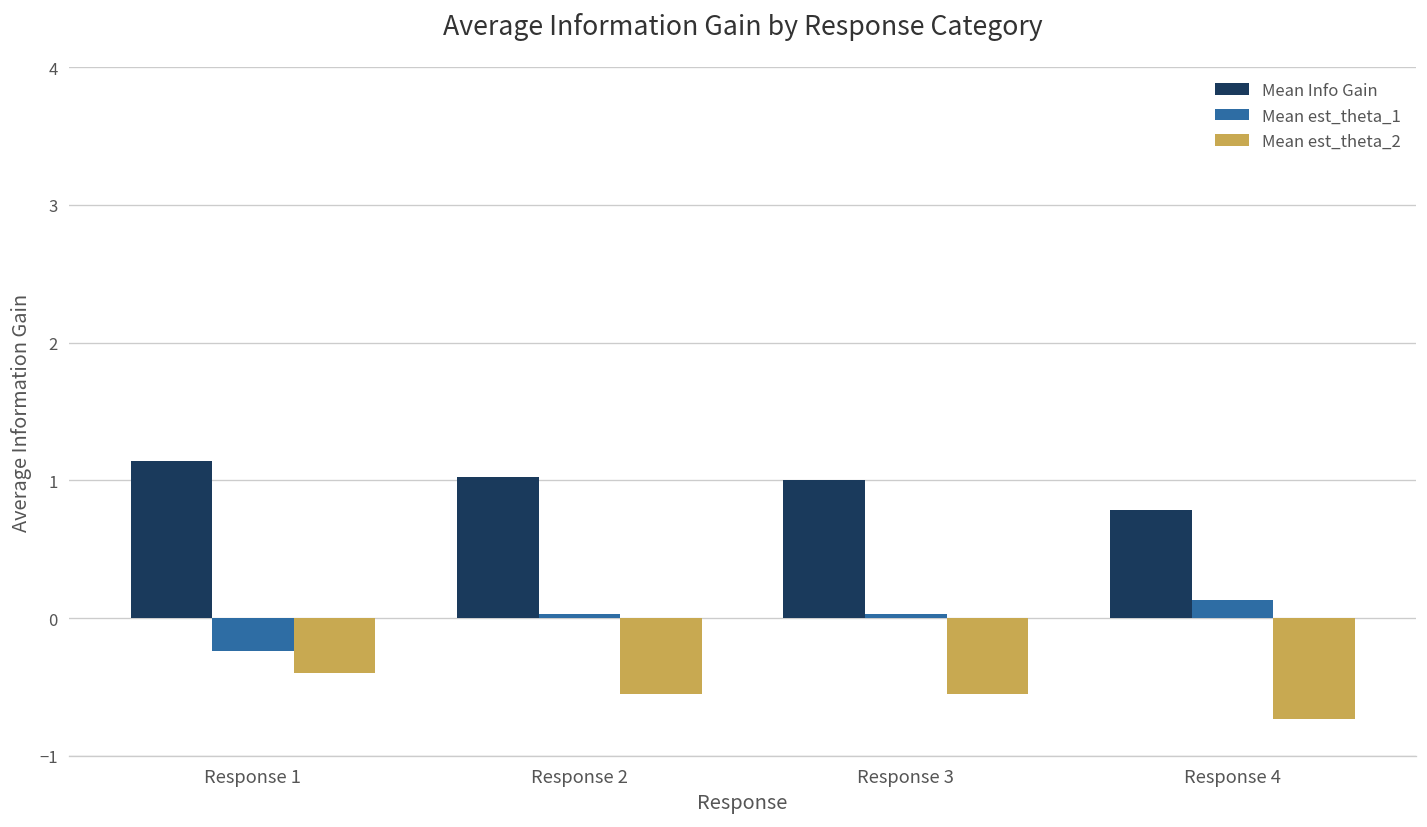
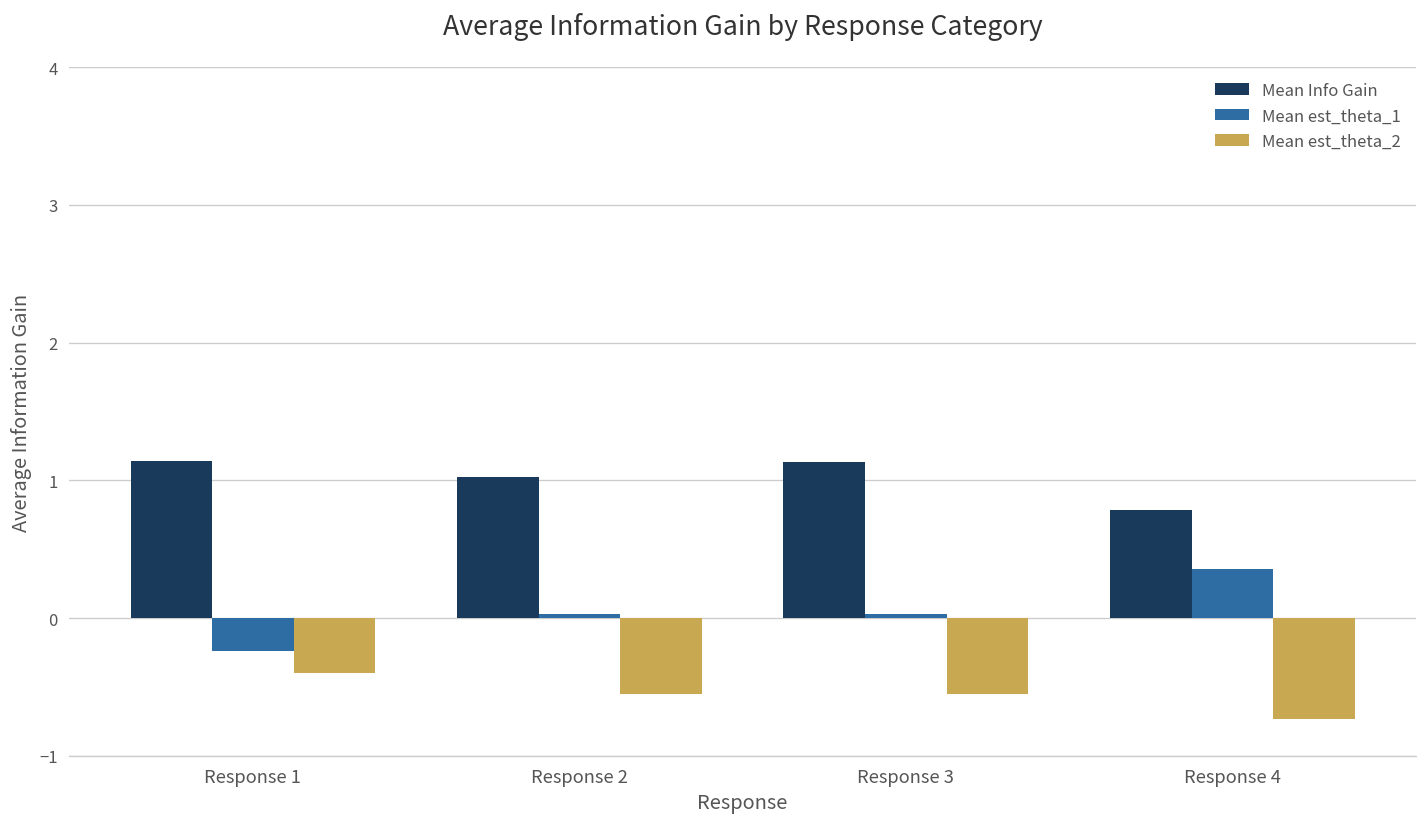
  {
    "Mean Info Gain": {
      "Response 1": 1.14,
      "Response 2": 1.02,
-     "Response 3": 1.01,
+     "Response 3": 1.13,
      "Response 4": 0.79
    },
    "Mean est_theta_1": {
      "Response 1": -0.24,
      "Response 2": 0.03,
      "Response 3": 0.03,
-     "Response 4": 0.13
+     "Response 4": 0.36
    },
    "Mean est_theta_2": {
      "Response 1": -0.40,
      "Response 2": -0.55,
      "Response 3": -0.55,
      "Response 4": -0.73
    }
  }
